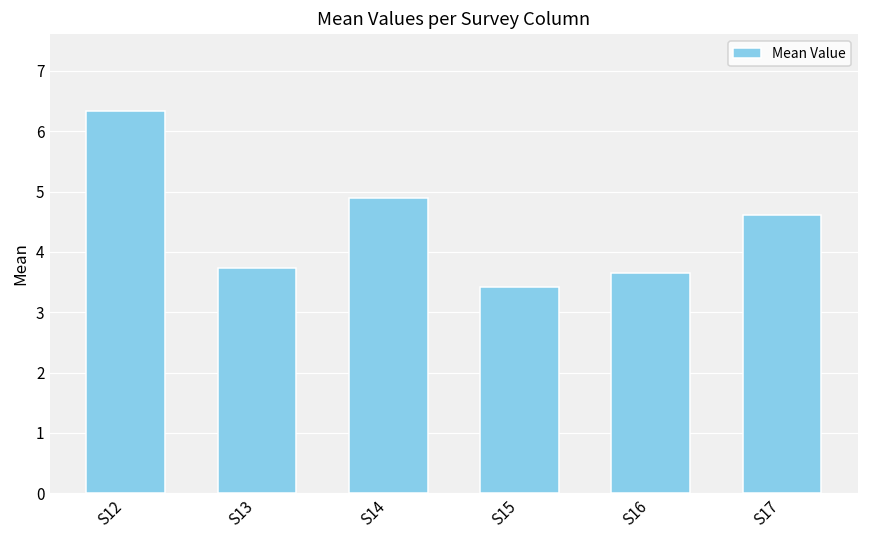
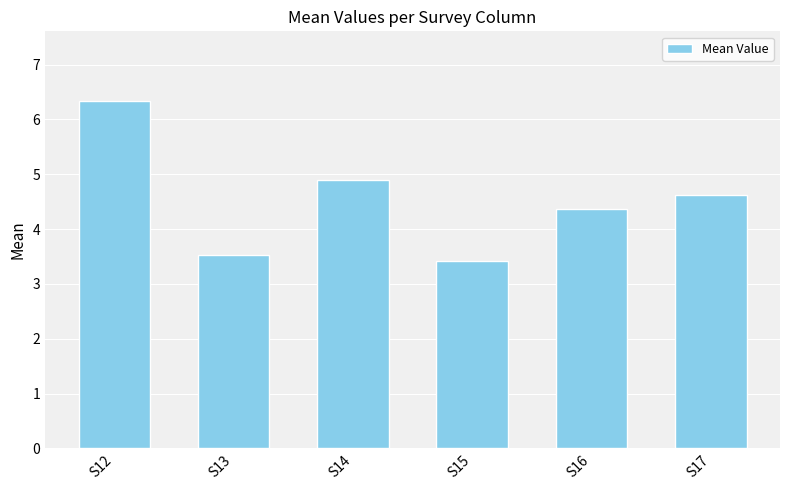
  {
    "S12": 6.3,
-   "S13": 3.7,
+   "S13": 3.5,
    "S14": 4.9,
    "S15": 3.4,
-   "S16": 3.7,
+   "S16": 4.4,
    "S17": 4.6
  }
